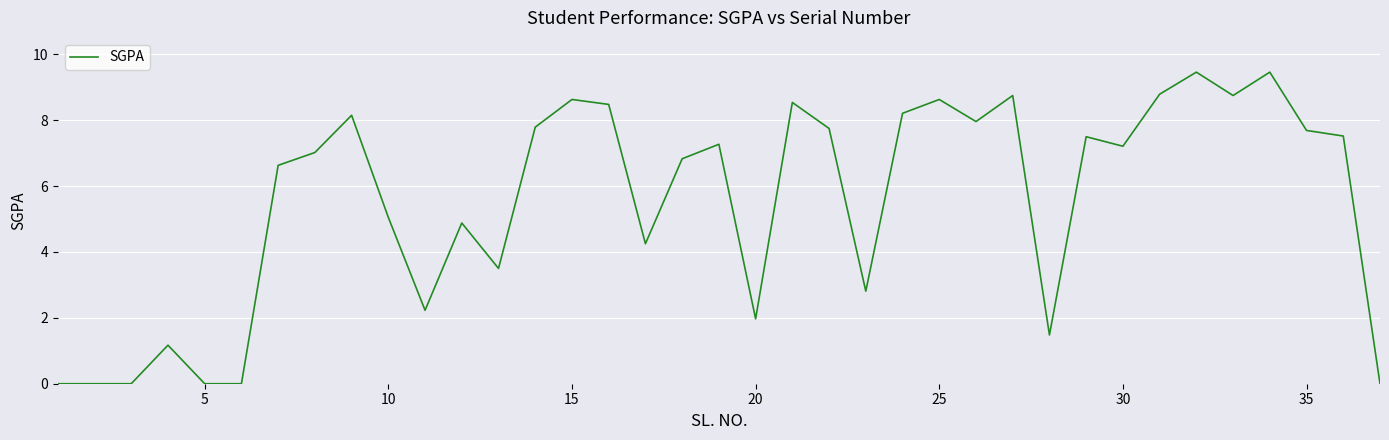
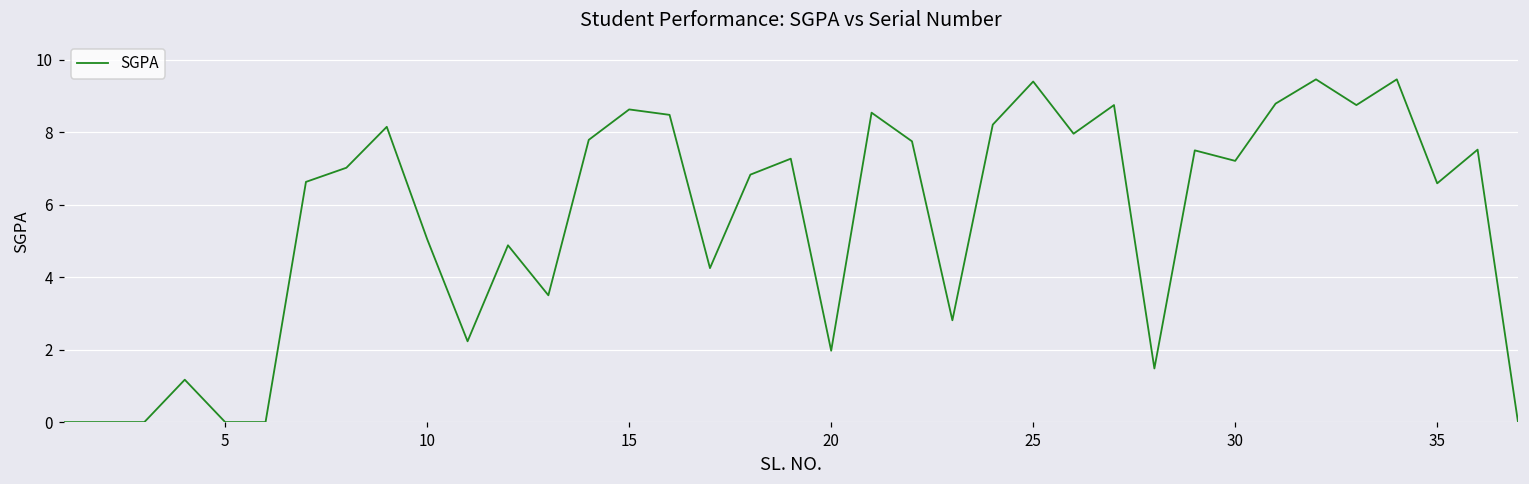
  {
    "5": 0.0,
    "10": 5.1,
    "15": 8.6,
    "20": 2.0,
-   "25": 8.6,
+   "25": 9.4,
    "30": 7.2,
-   "35": 7.7
+   "35": 6.6
  }
